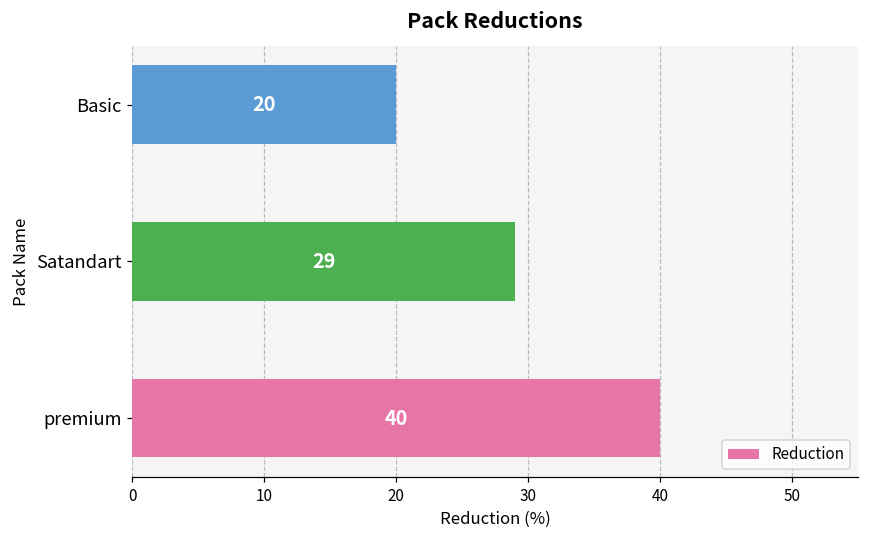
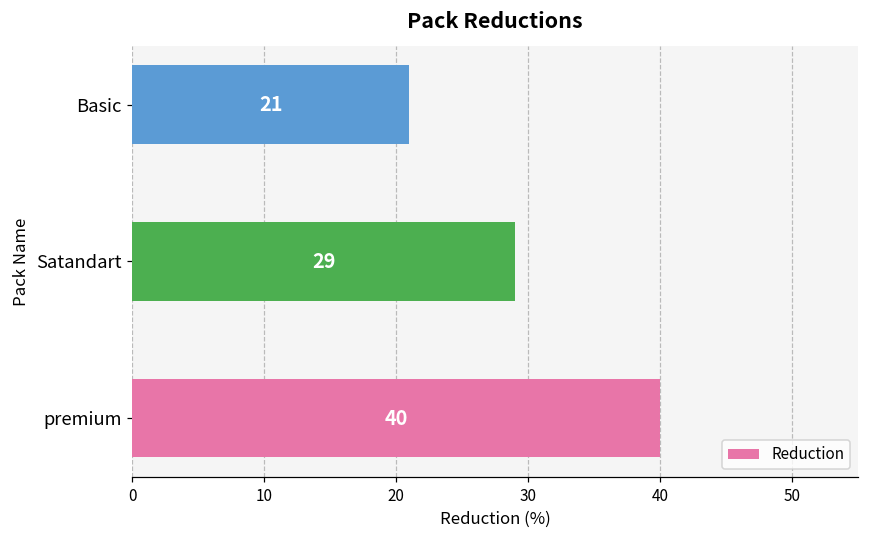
  {
-   "Basic": 20,
+   "Basic": 21,
    "Satandart": 29,
    "premium": 40
  }
